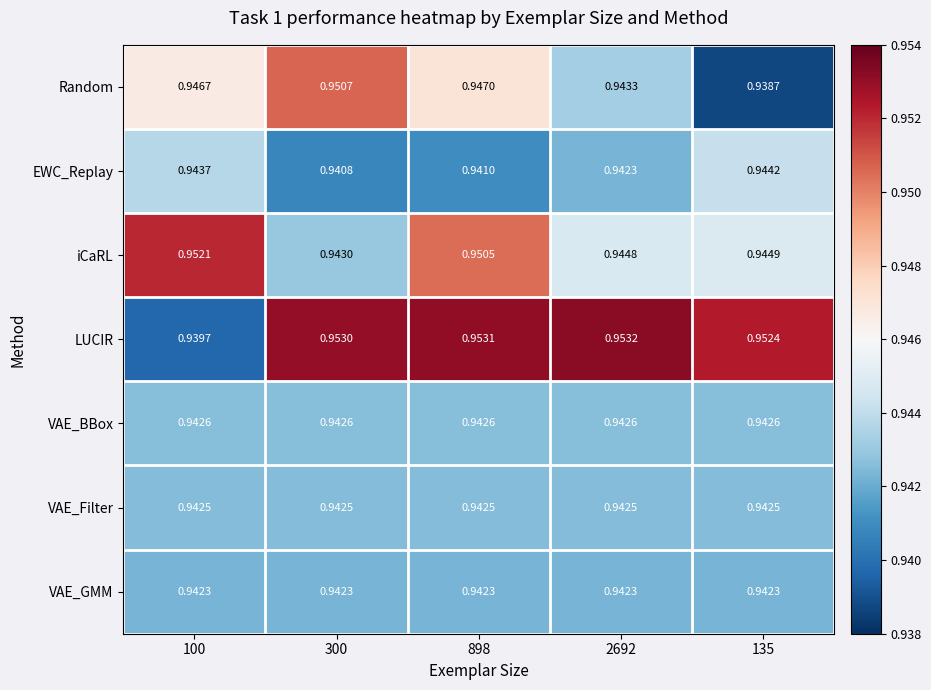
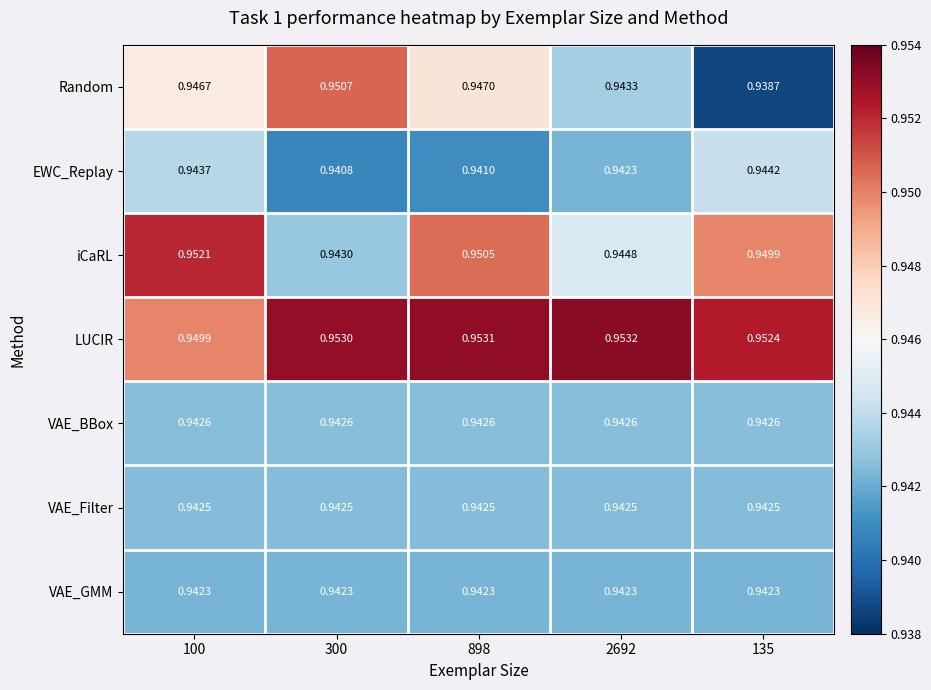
  {
    "Random": {
      "100": 0.9467,
      "300": 0.9507,
      "898": 0.9470,
      "2692": 0.9433,
      "135": 0.9387
    },
    "EWC_Replay": {
      "100": 0.9437,
      "300": 0.9408,
      "898": 0.9410,
      "2692": 0.9423,
      "135": 0.9442
    },
    "iCaRL": {
      "100": 0.9521,
      "300": 0.9430,
      "898": 0.9505,
      "2692": 0.9448,
-     "135": 0.9449
+     "135": 0.9499
    },
    "LUCIR": {
-     "100": 0.9397,
+     "100": 0.9499,
      "300": 0.9530,
      "898": 0.9531,
      "2692": 0.9532,
      "135": 0.9524
    },
    "VAE_BBox": {
      "100": 0.9426,
      "300": 0.9426,
      "898": 0.9426,
      "2692": 0.9426,
      "135": 0.9426
    },
    "VAE_Filter": {
      "100": 0.9425,
      "300": 0.9425,
      "898": 0.9425,
      "2692": 0.9425,
      "135": 0.9425
    },
    "VAE_GMM": {
      "100": 0.9423,
      "300": 0.9423,
      "898": 0.9423,
      "2692": 0.9423,
      "135": 0.9423
    }
  }
